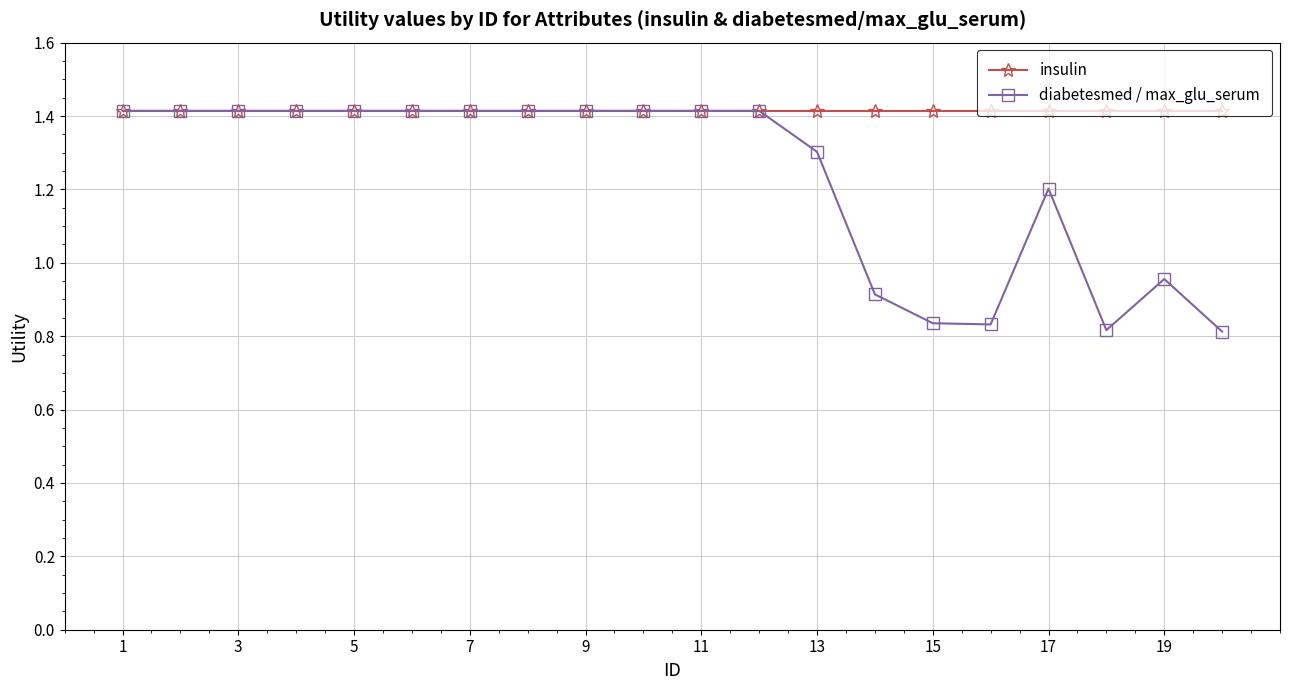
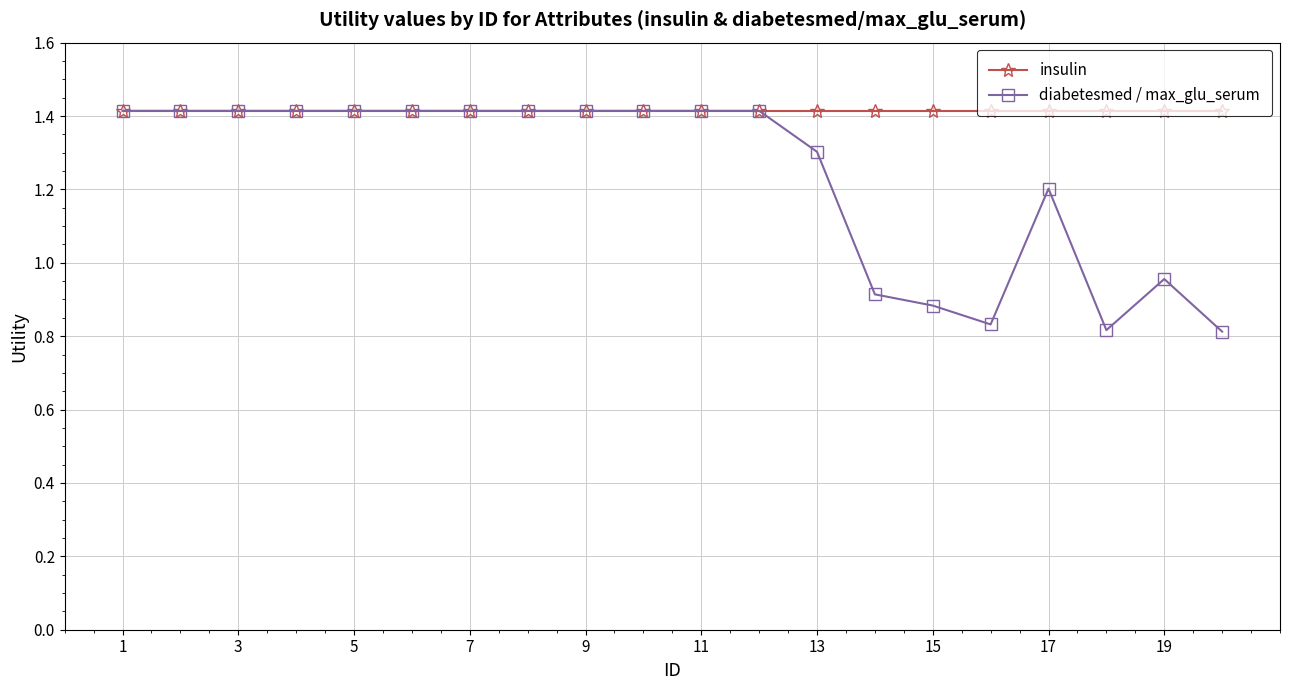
  {
    "insulin": {
      "13": 1.41,
      "15": 1.41
    },
    "diabetesmed / max_glu_serum": {
      "13": 1.30,
-     "15": 0.84,
+     "15": 0.88,
      "17": 1.20,
      "19": 0.96
    }
  }
